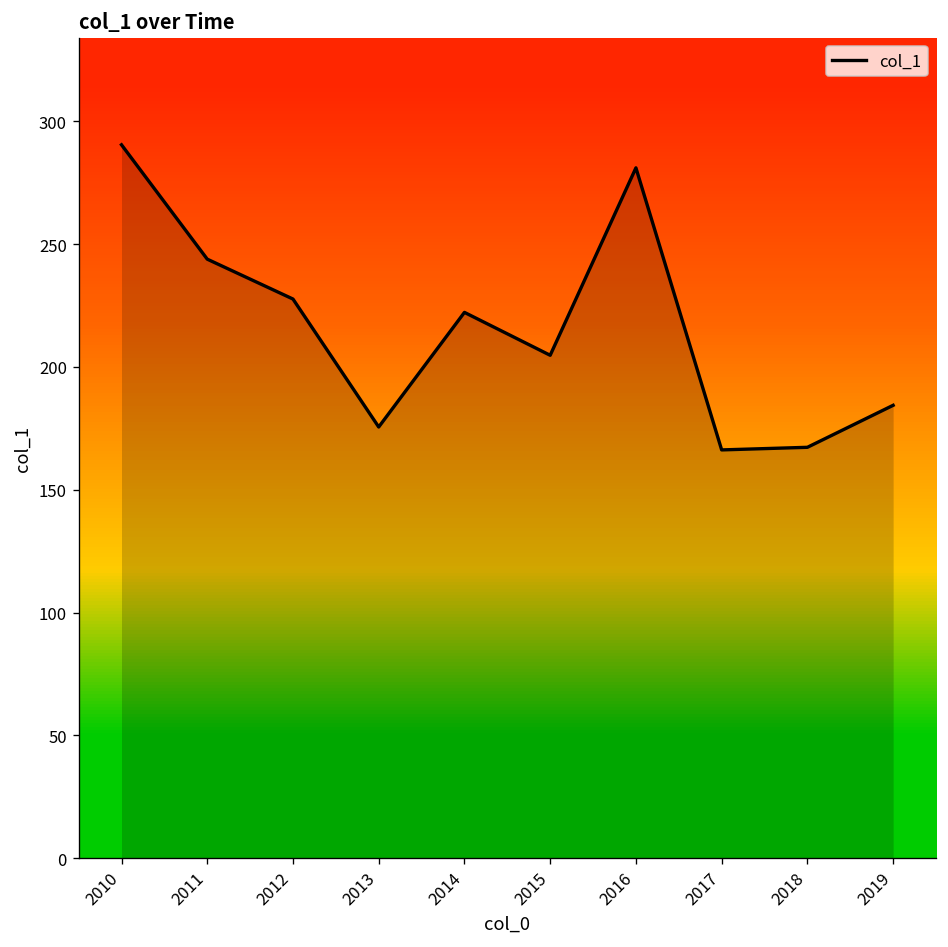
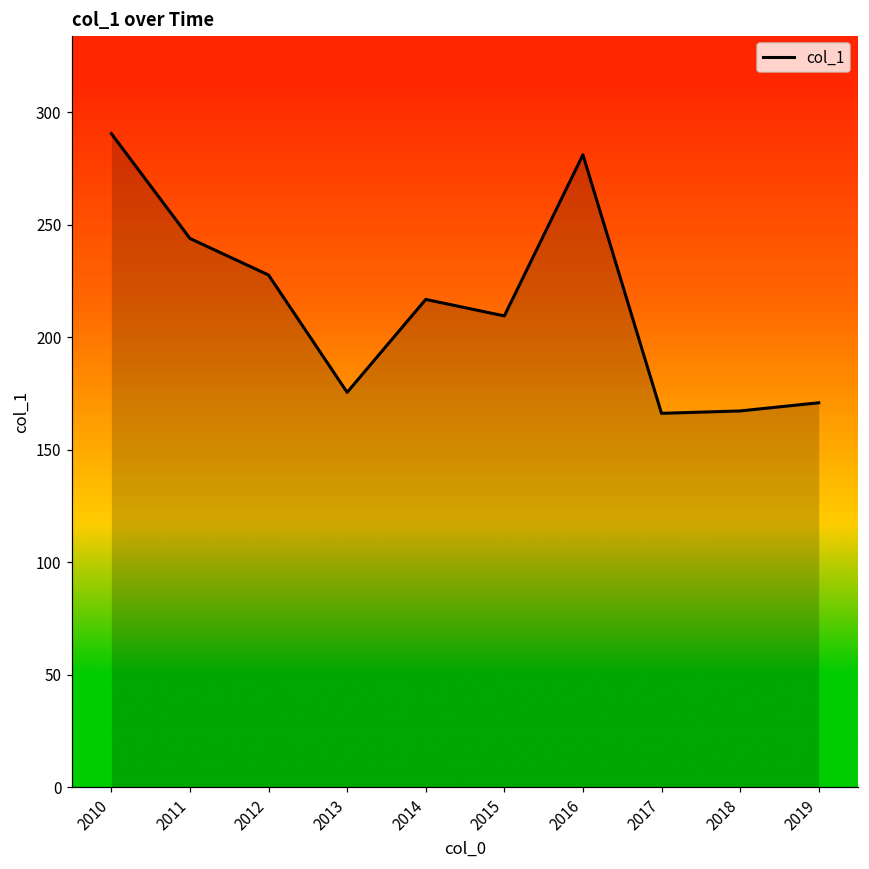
  {
    "2010": 290,
    "2011": 244,
    "2012": 228,
    "2013": 176,
-   "2014": 222,
-   "2015": 205,
+   "2014": 217,
+   "2015": 209,
    "2016": 281,
    "2017": 166,
    "2018": 167,
-   "2019": 184
+   "2019": 171
  }
